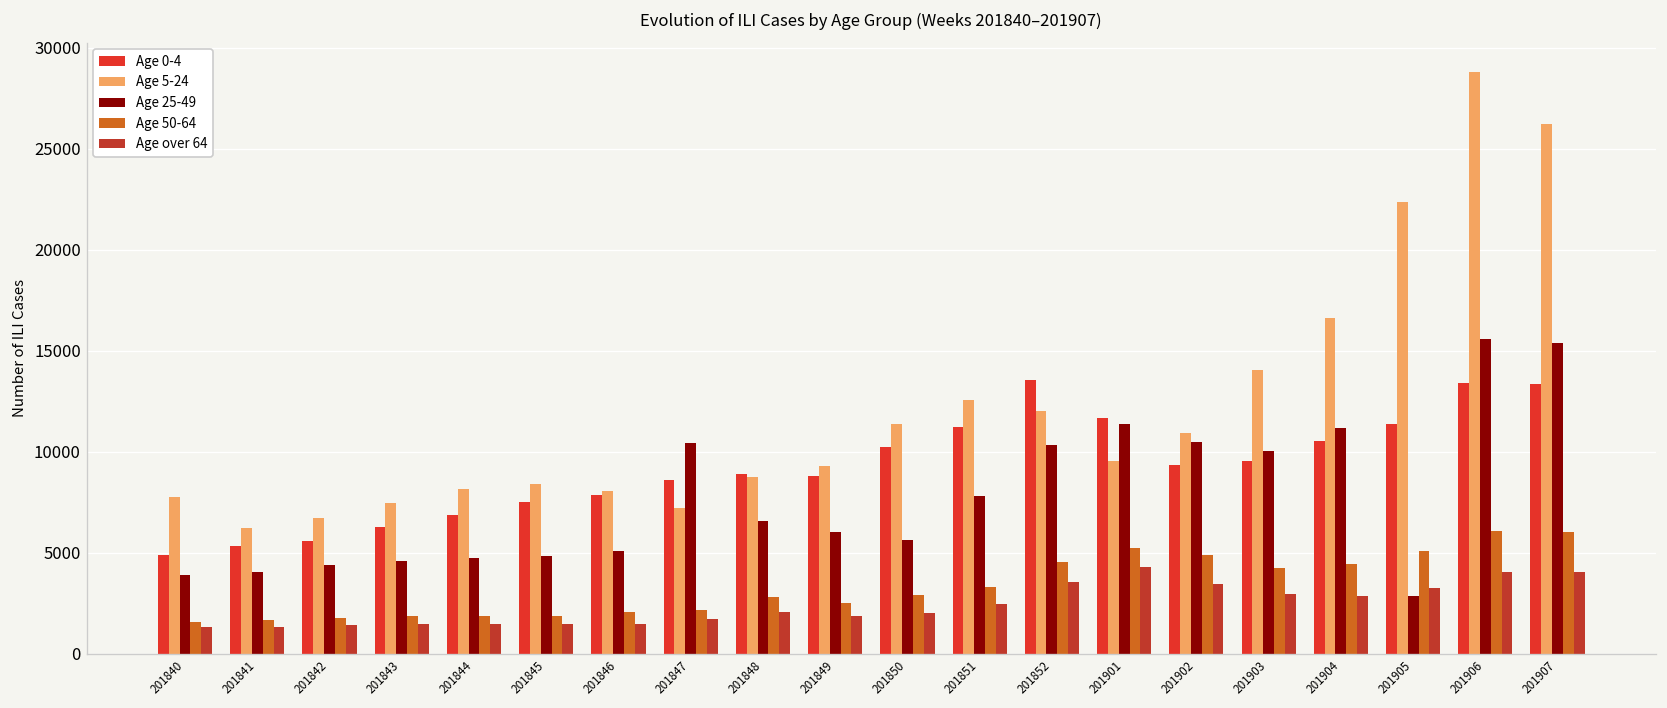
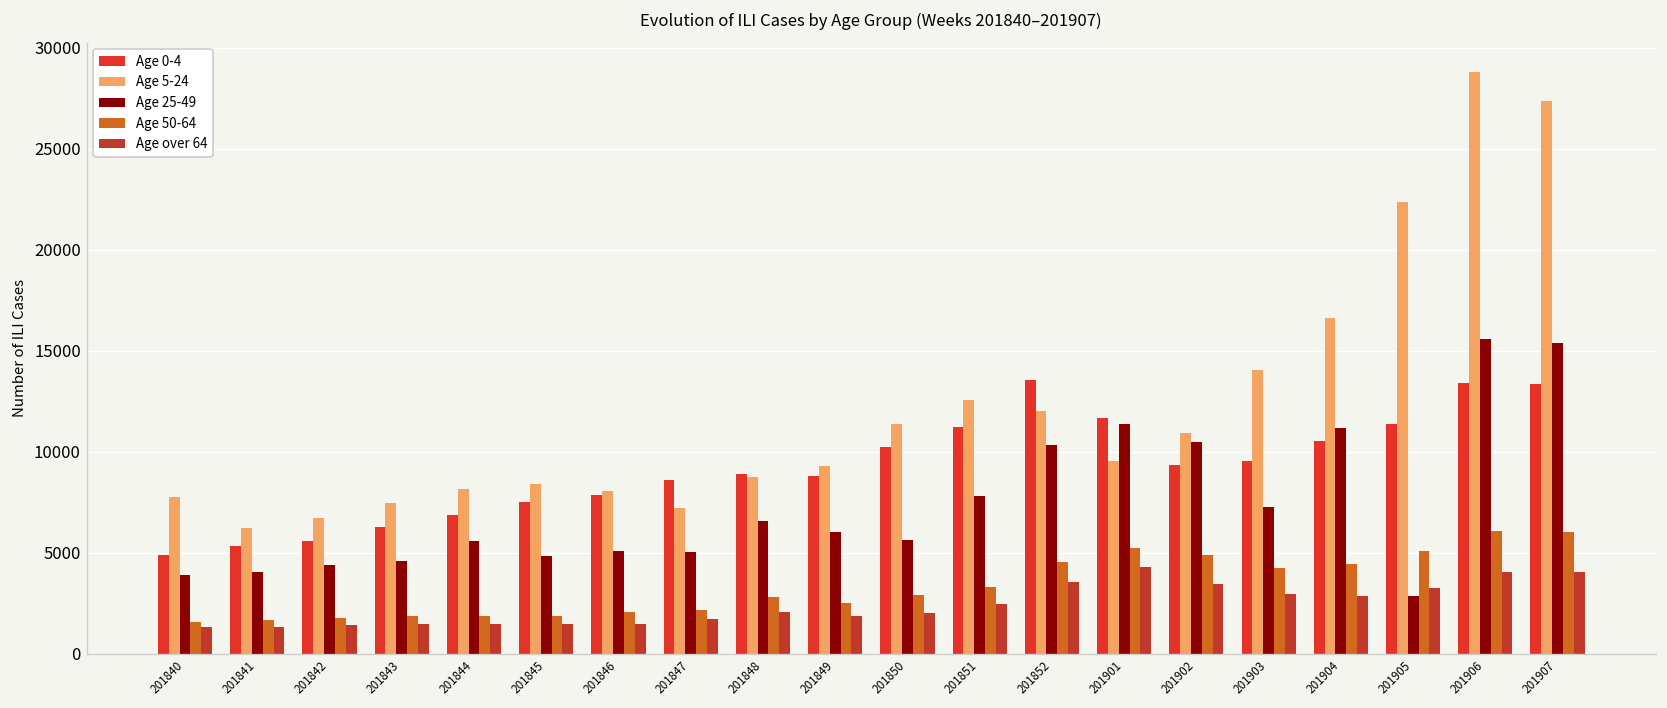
  {
    "Age 5-24": {
      "201840": 7800,
      "201841": 6200,
      "201842": 6700,
      "201843": 7500,
      "201844": 8200,
      "201845": 8400,
      "201846": 8100,
      "201847": 7200,
      "201848": 8800,
      "201849": 9300,
      "201850": 11400,
      "201851": 12500,
      "201852": 12000,
      "201901": 9600,
      "201902": 10900,
      "201903": 14100,
      "201904": 16600,
      "201905": 22400,
      "201906": 28800,
-     "201907": 26200
+     "201907": 27400
    },
    "Age 25-49": {
      "201840": 3900,
      "201841": 4100,
      "201842": 4400,
      "201843": 4600,
-     "201844": 4700,
+     "201844": 5600,
      "201845": 4800,
      "201846": 5100,
-     "201847": 10400,
+     "201847": 5000,
      "201848": 6600,
      "201849": 6000,
      "201850": 5600,
      "201851": 7800,
      "201852": 10300,
      "201901": 11400,
      "201902": 10500,
-     "201903": 10000,
+     "201903": 7300,
      "201904": 11200,
      "201905": 2900,
      "201906": 15600,
      "201907": 15400
    }
  }
